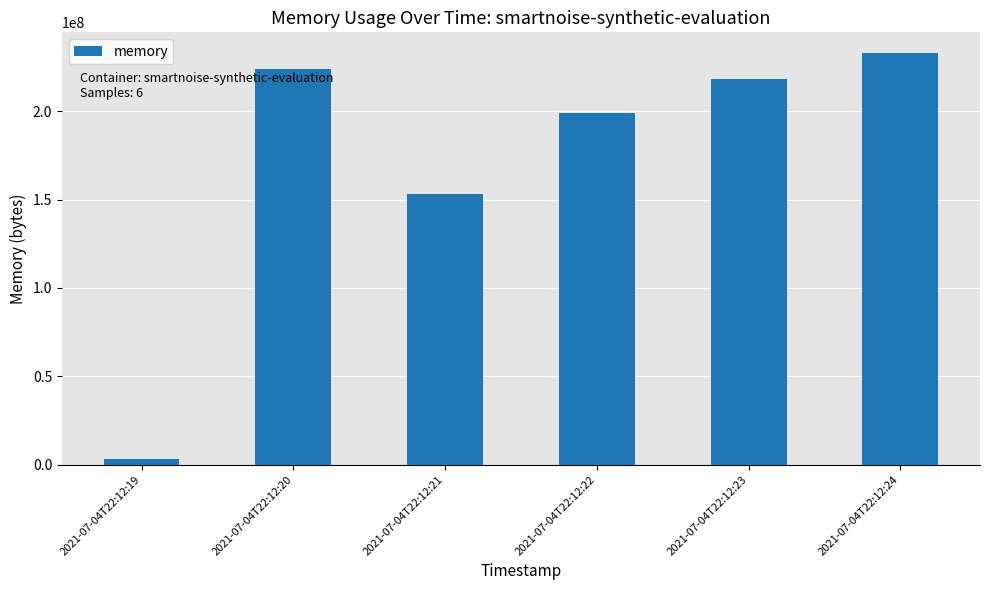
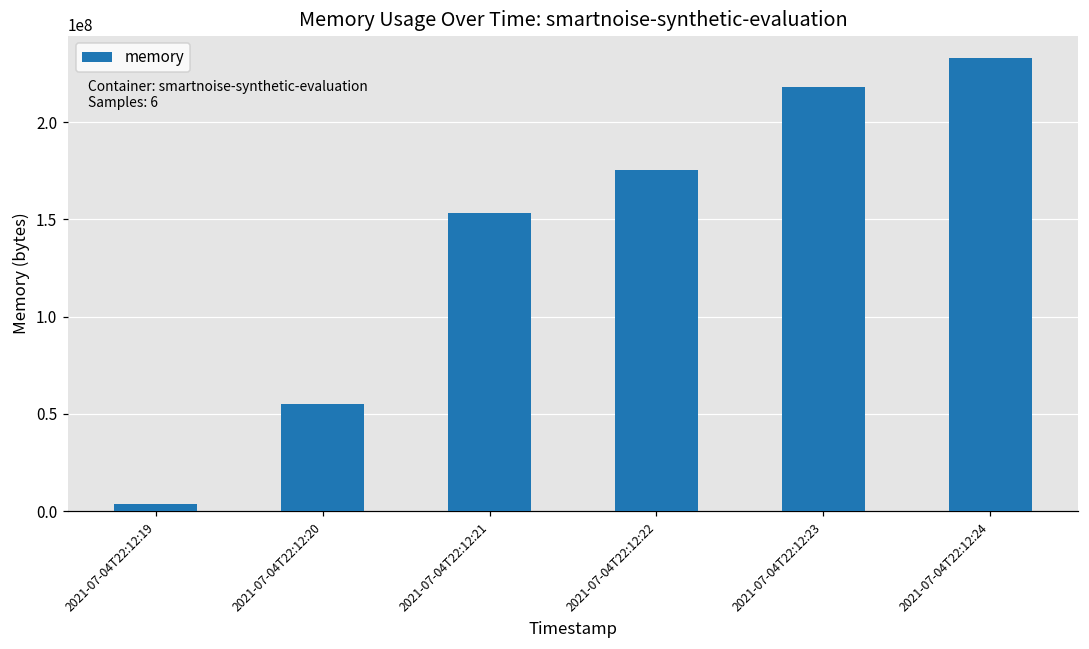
  {
    "2021-07-04T22:12:19": 3000000,
-   "2021-07-04T22:12:20": 224000000,
+   "2021-07-04T22:12:20": 55000000,
    "2021-07-04T22:12:21": 153000000,
-   "2021-07-04T22:12:22": 199000000,
+   "2021-07-04T22:12:22": 175000000,
    "2021-07-04T22:12:23": 218000000,
    "2021-07-04T22:12:24": 233000000
  }
